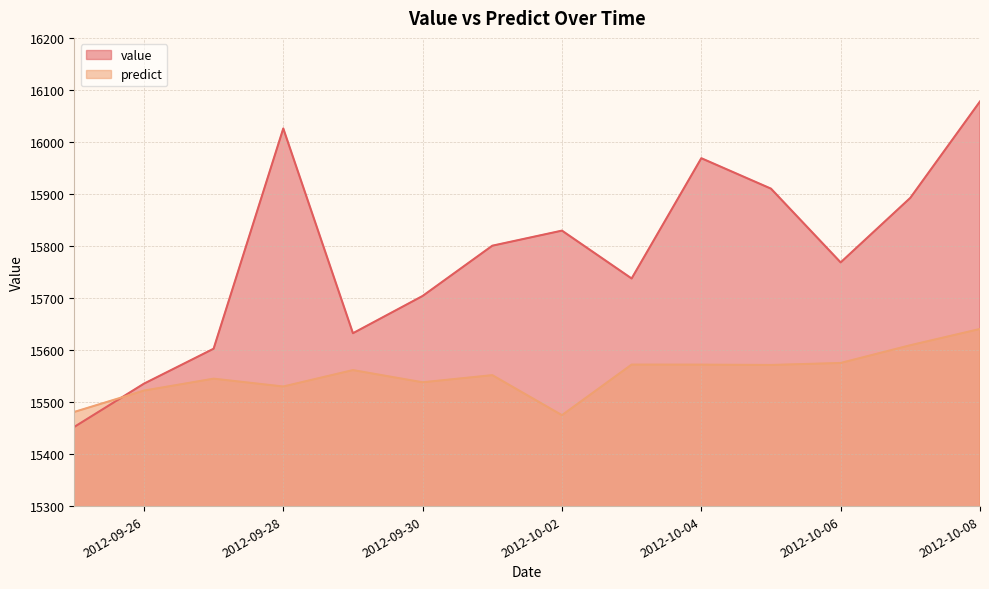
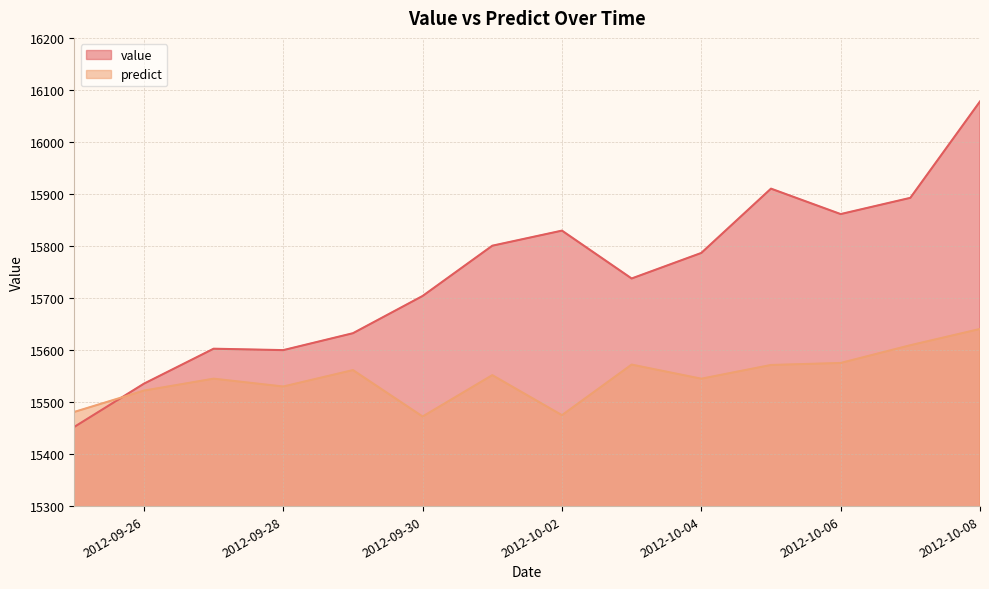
  {
    "value": {
      "2012-09-26": 15540,
-     "2012-09-28": 16030,
+     "2012-09-28": 15600,
      "2012-09-30": 15700,
      "2012-10-02": 15830,
-     "2012-10-04": 15970,
-     "2012-10-06": 15770,
+     "2012-10-04": 15790,
+     "2012-10-06": 15860,
      "2012-10-08": 16080
    },
    "predict": {
      "2012-09-26": 15520,
      "2012-09-28": 15530,
-     "2012-09-30": 15540,
+     "2012-09-30": 15470,
      "2012-10-02": 15470,
-     "2012-10-04": 15570,
+     "2012-10-04": 15540,
      "2012-10-06": 15580,
      "2012-10-08": 15640
    }
  }
